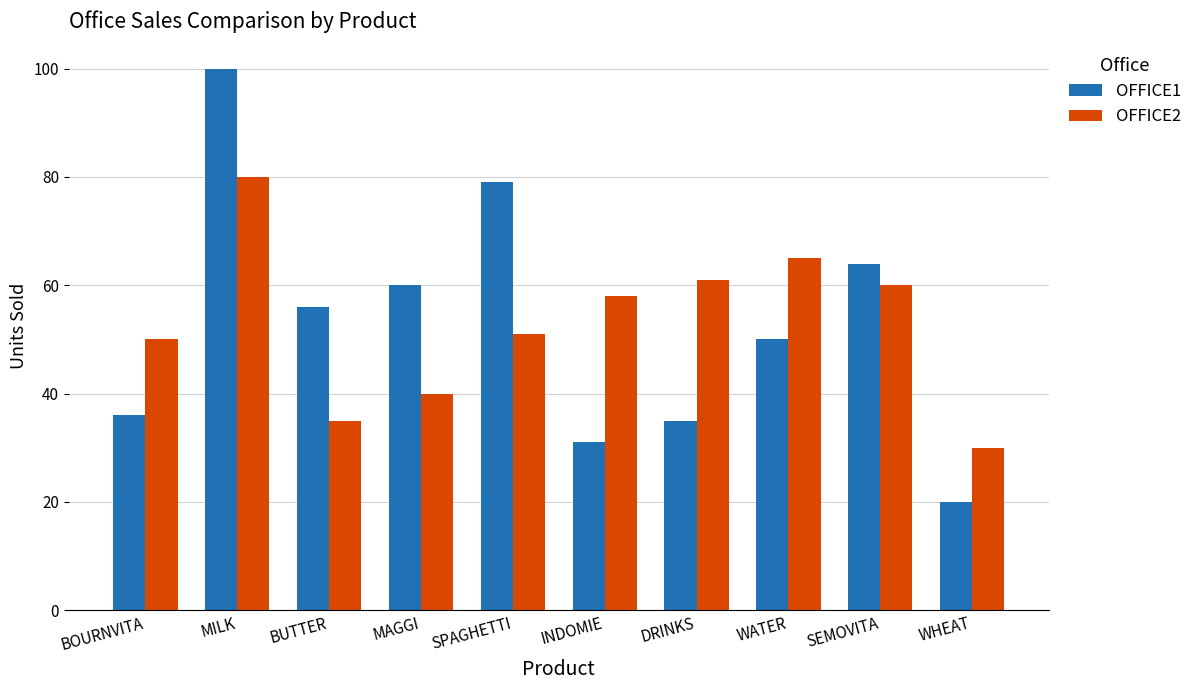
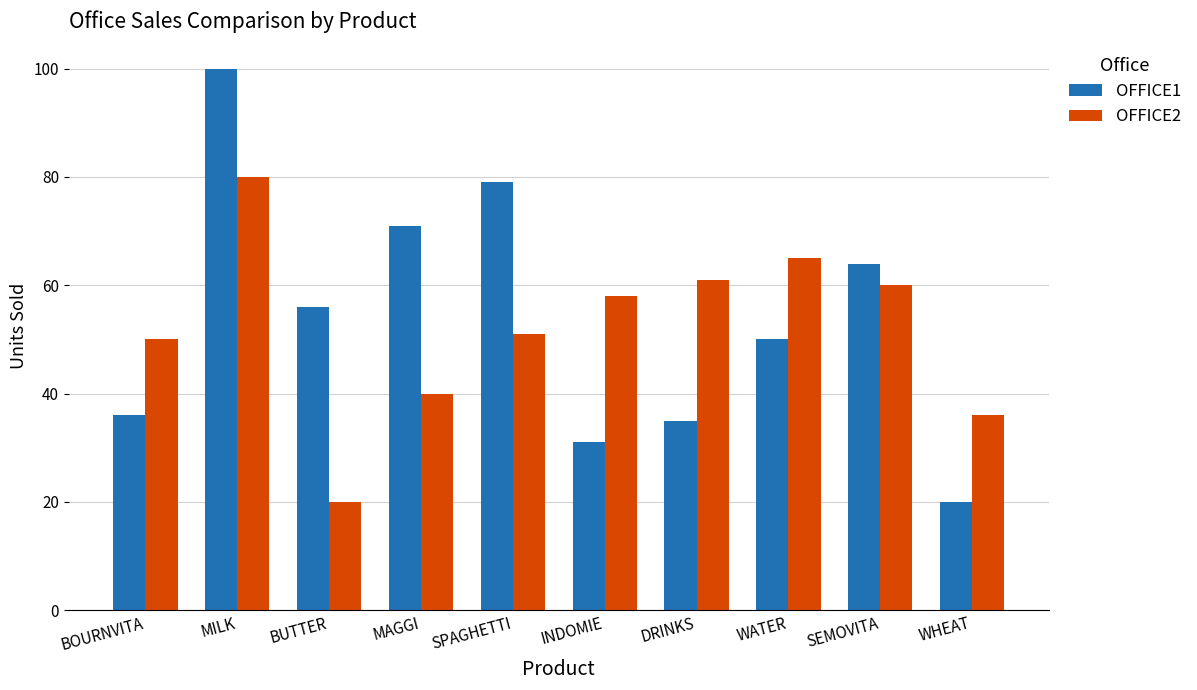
  {
    "OFFICE1": {
      "BOURNVITA": 36,
      "MILK": 100,
      "BUTTER": 56,
-     "MAGGI": 60,
+     "MAGGI": 71,
      "SPAGHETTI": 79,
      "INDOMIE": 31,
      "DRINKS": 35,
      "WATER": 50,
      "SEMOVITA": 64,
      "WHEAT": 20
    },
    "OFFICE2": {
      "BOURNVITA": 50,
      "MILK": 80,
-     "BUTTER": 35,
+     "BUTTER": 20,
      "MAGGI": 40,
      "SPAGHETTI": 51,
      "INDOMIE": 58,
      "DRINKS": 61,
      "WATER": 65,
      "SEMOVITA": 60,
-     "WHEAT": 30
+     "WHEAT": 36
    }
  }
